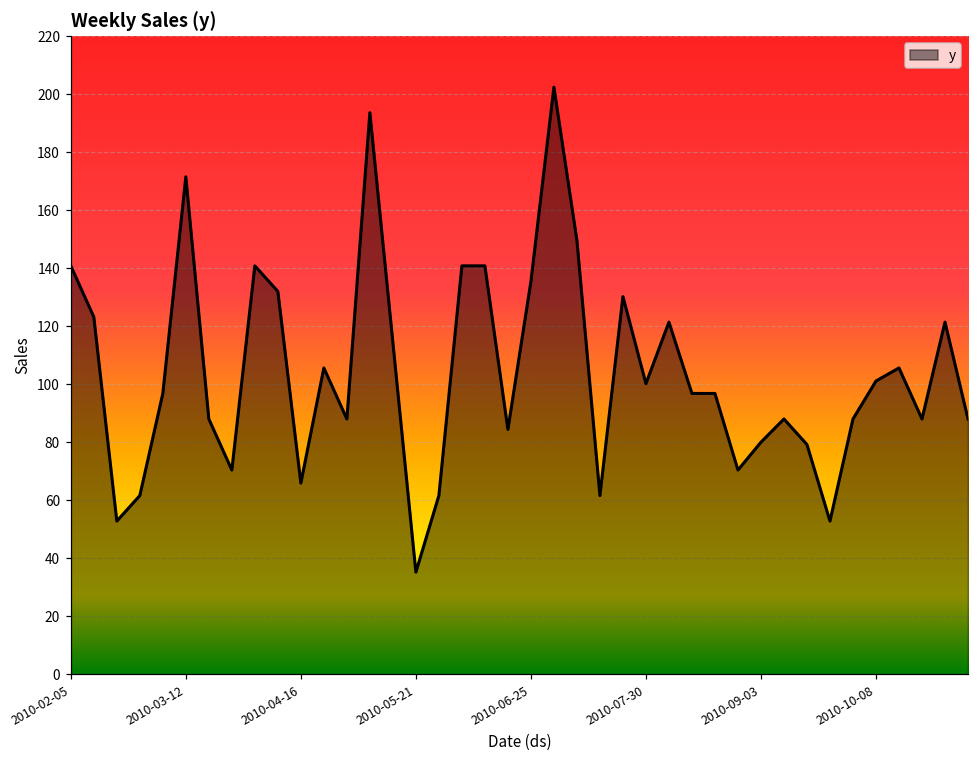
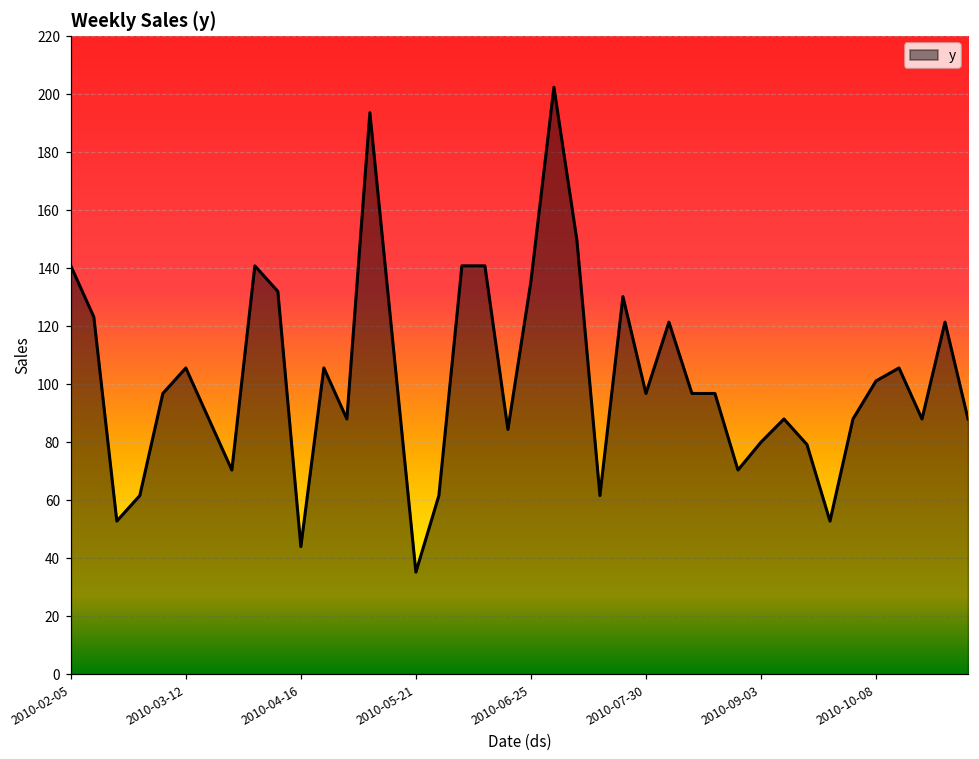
  {
    "2010-02-05": 141,
-   "2010-03-12": 172,
-   "2010-04-16": 66,
+   "2010-03-12": 106,
+   "2010-04-16": 44,
    "2010-05-21": 35,
    "2010-06-25": 135,
-   "2010-07-30": 100,
+   "2010-07-30": 97,
    "2010-09-03": 80,
    "2010-10-08": 101
  }
